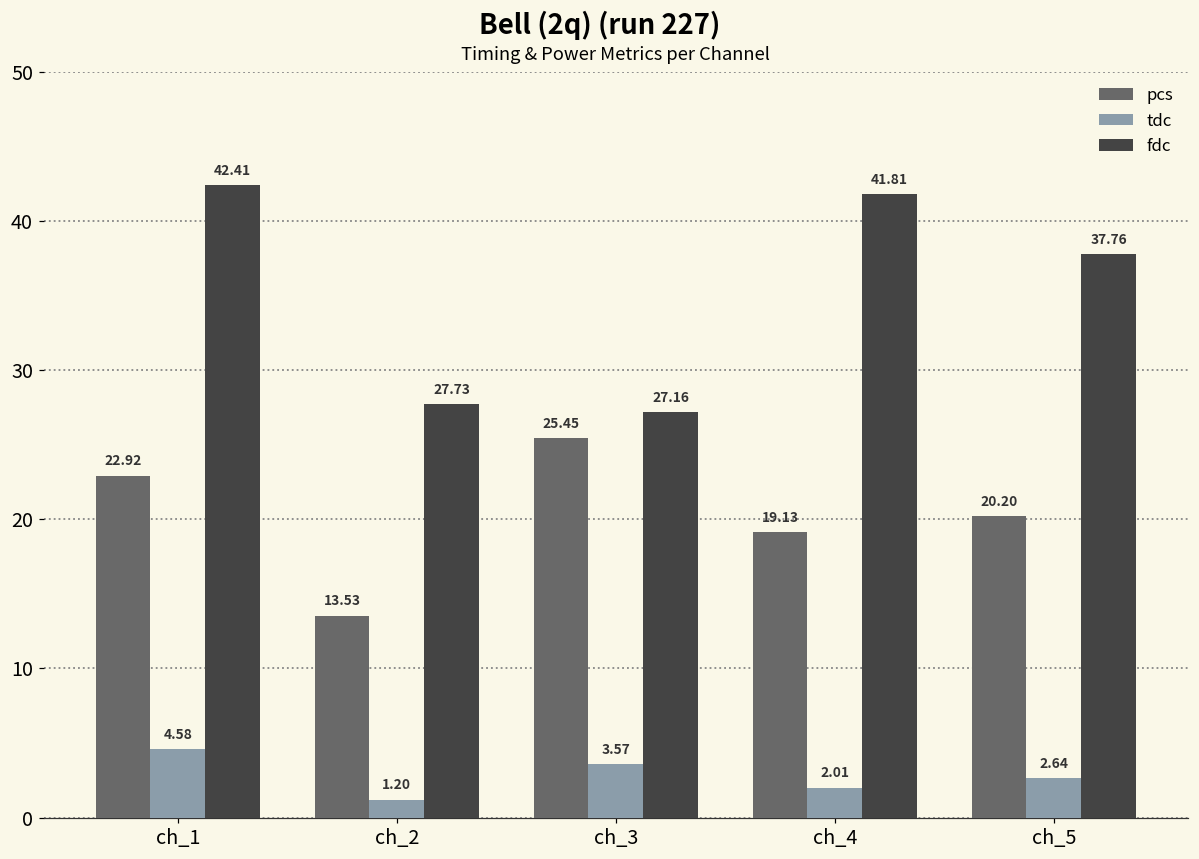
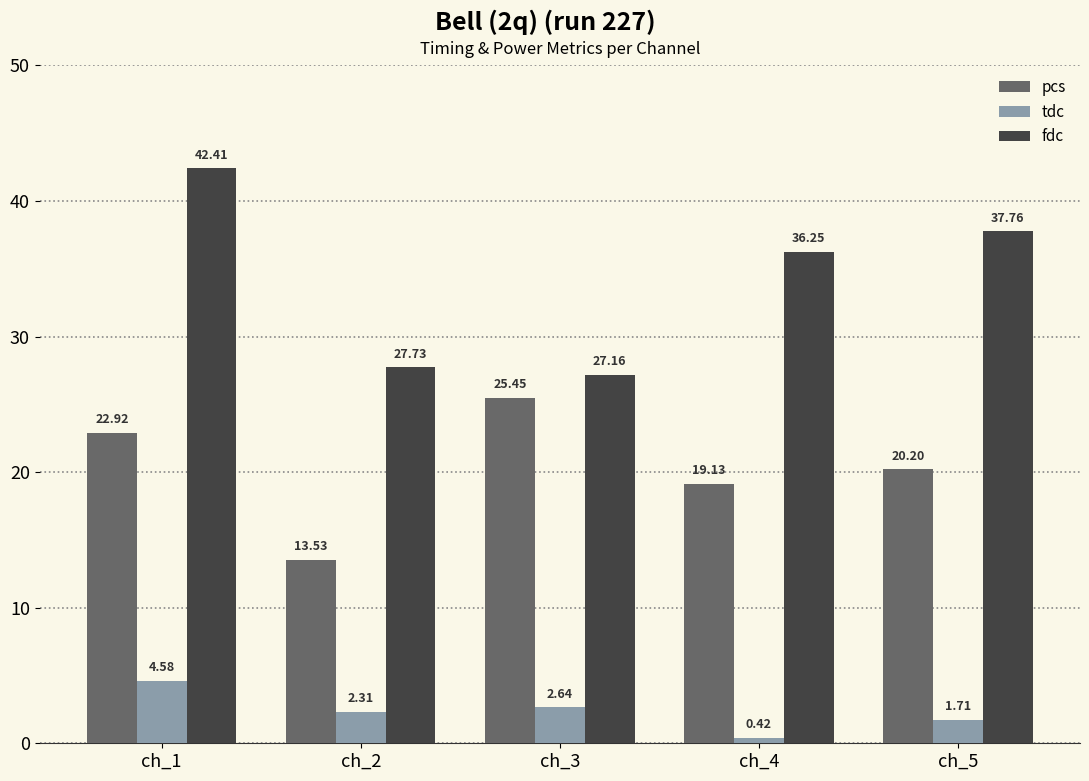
  {
    "pcs": {
      "ch_1": 22.92,
      "ch_2": 13.53,
      "ch_3": 25.45,
      "ch_4": 19.13,
      "ch_5": 20.20
    },
    "tdc": {
      "ch_1": 4.58,
-     "ch_2": 1.20,
-     "ch_3": 3.57,
-     "ch_4": 2.01,
-     "ch_5": 2.64
+     "ch_2": 2.31,
+     "ch_3": 2.64,
+     "ch_4": 0.42,
+     "ch_5": 1.71
    },
    "fdc": {
      "ch_1": 42.41,
      "ch_2": 27.73,
      "ch_3": 27.16,
-     "ch_4": 41.81,
+     "ch_4": 36.25,
      "ch_5": 37.76
    }
  }
